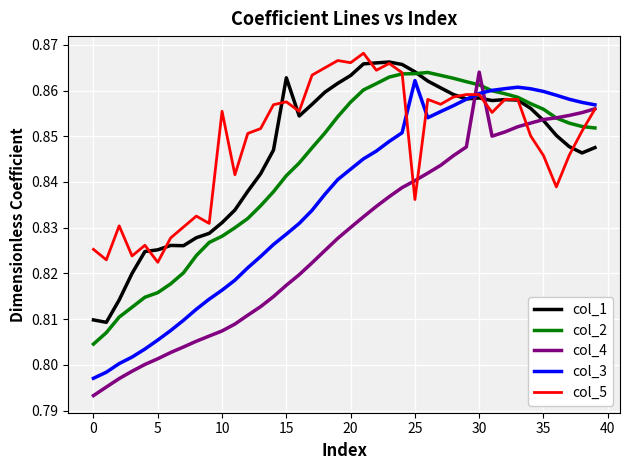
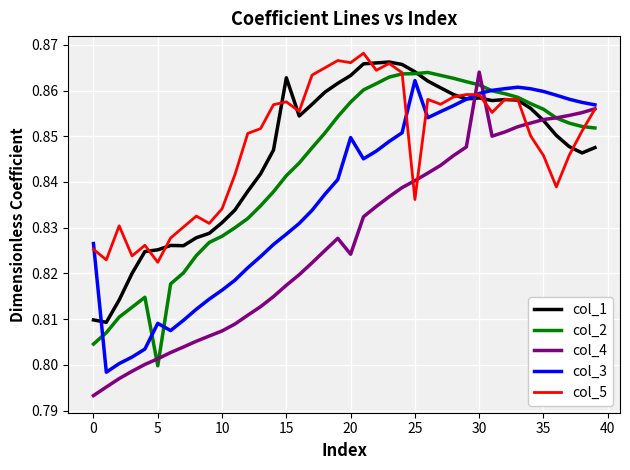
  {
    "col_1": {
      "0": 0.810,
      "5": 0.825,
      "10": 0.831,
      "15": 0.863,
      "20": 0.863,
      "30": 0.858
    },
    "col_2": {
      "0": 0.805,
-     "5": 0.816,
+     "5": 0.800,
      "10": 0.828,
      "15": 0.841,
      "20": 0.857,
      "30": 0.861,
      "35": 0.856
    },
    "col_4": {
      "0": 0.793,
      "5": 0.801,
      "10": 0.807,
      "15": 0.817,
-     "20": 0.830,
+     "20": 0.824,
      "25": 0.840,
      "30": 0.864
    },
    "col_3": {
-     "0": 0.797,
-     "5": 0.805,
+     "0": 0.827,
+     "5": 0.809,
      "10": 0.816,
      "15": 0.829,
-     "20": 0.843,
+     "20": 0.850,
      "25": 0.862,
      "35": 0.860
    },
    "col_5": {
      "0": 0.825,
      "5": 0.822,
-     "10": 0.855,
+     "10": 0.834,
      "15": 0.858,
      "20": 0.866,
      "25": 0.836,
      "35": 0.846
    }
  }
